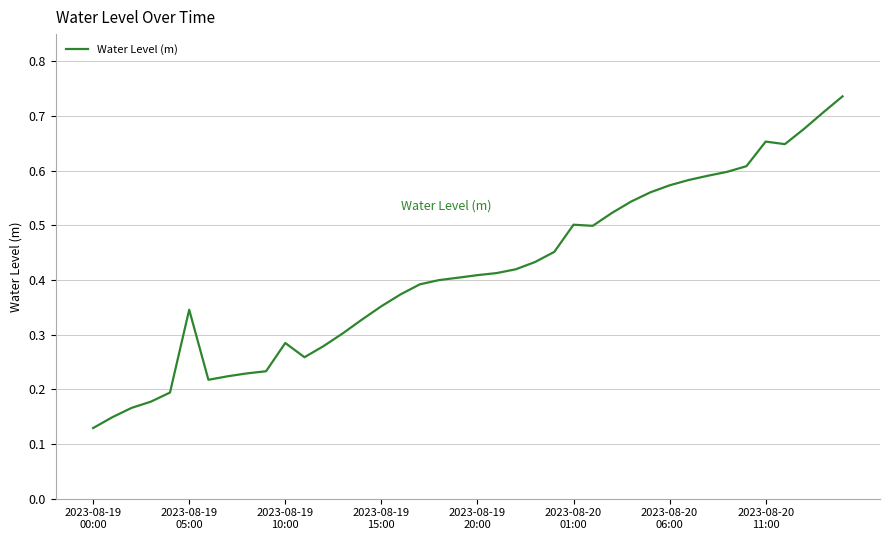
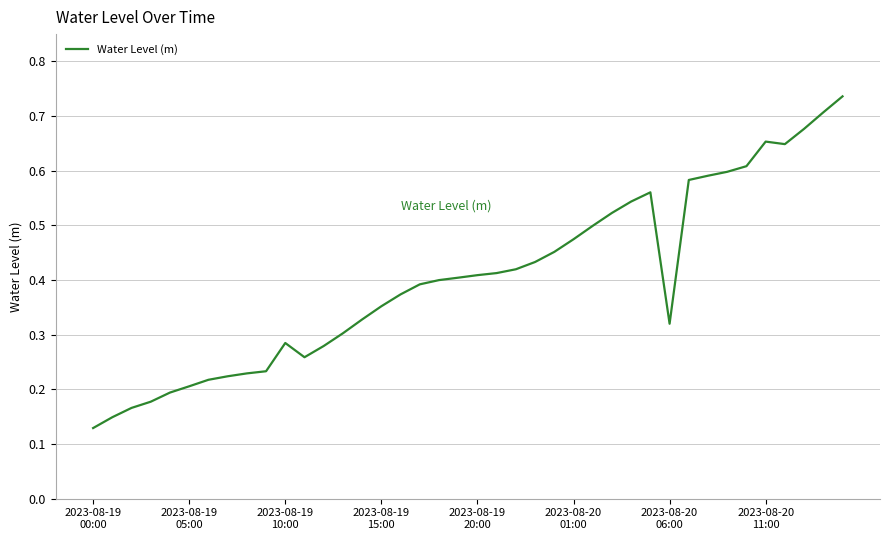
  {
    "2023-08-19 00:00": 0.13,
-   "2023-08-19 05:00": 0.35,
+   "2023-08-19 05:00": 0.21,
    "2023-08-19 10:00": 0.28,
    "2023-08-19 15:00": 0.35,
    "2023-08-19 20:00": 0.41,
-   "2023-08-20 01:00": 0.50,
-   "2023-08-20 06:00": 0.57,
+   "2023-08-20 01:00": 0.47,
+   "2023-08-20 06:00": 0.32,
    "2023-08-20 11:00": 0.65
  }
